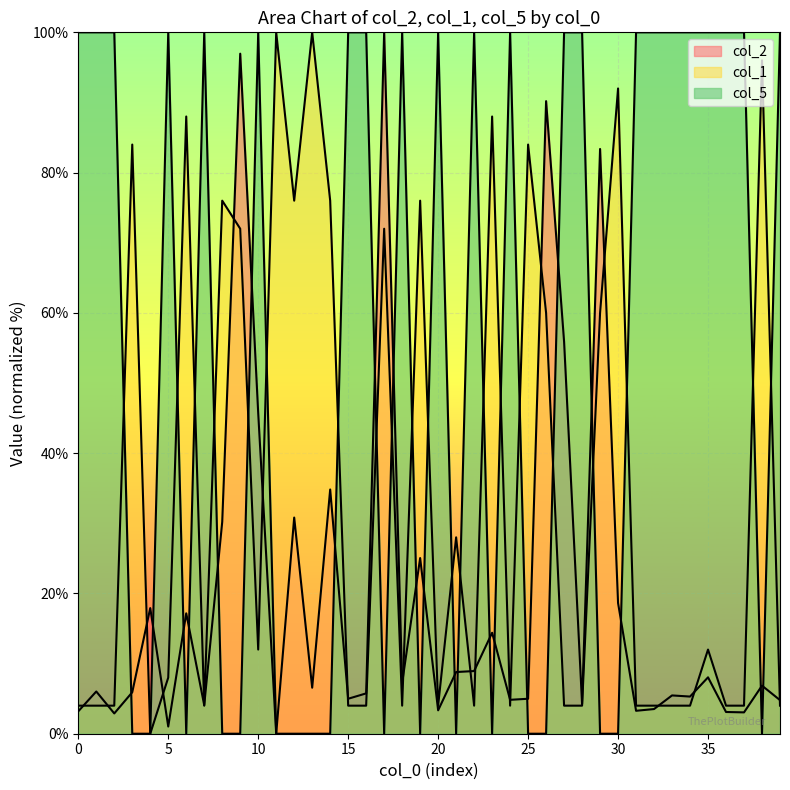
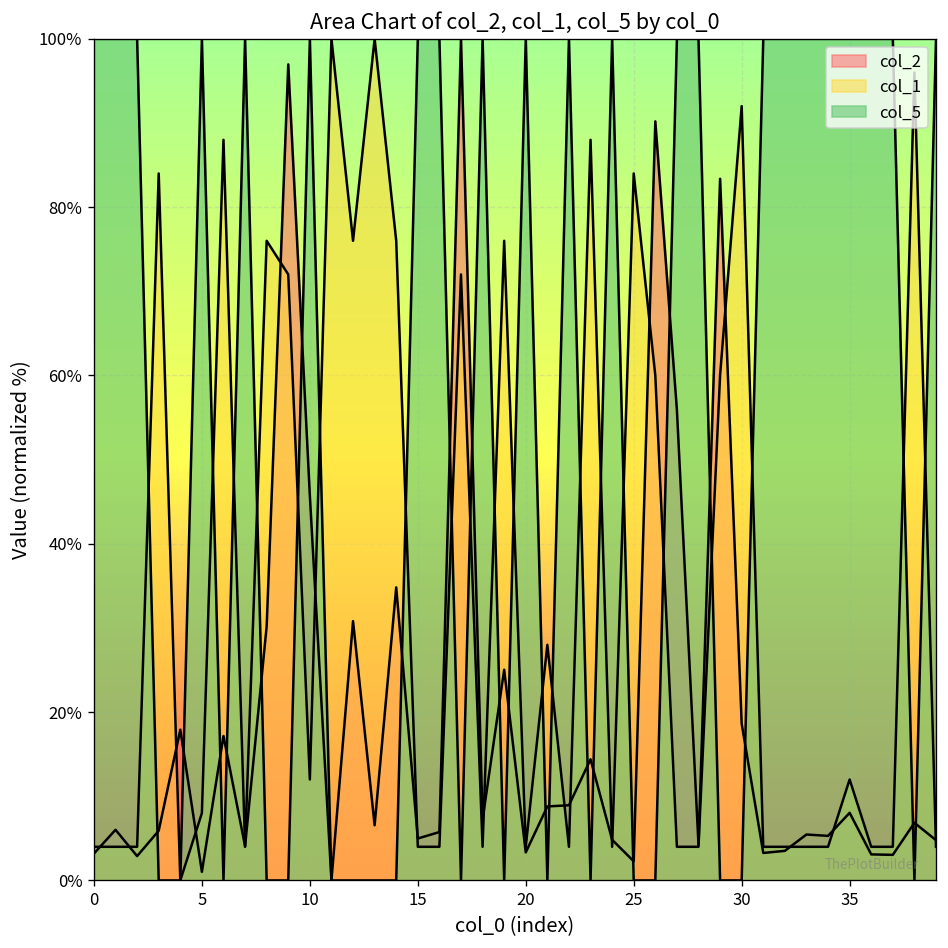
  {
    "col_2": {
      "0": "3%",
      "5": "1%",
      "10": "46%",
      "15": "5%",
      "20": "3%",
-     "25": "5%",
+     "25": "2%",
      "30": "19%",
      "35": "8%"
    },
    "col_1": {
      "0": "4%",
      "5": "8%",
      "10": "12%",
      "15": "4%",
      "20": "4%",
      "25": "84%",
      "30": "92%",
      "35": "12%"
    },
    "col_5": {
      "0": "100%",
      "5": "100%",
      "10": "100%",
      "15": "100%",
      "20": "100%",
      "25": "0%",
      "30": "0%",
      "35": "100%"
    }
  }
